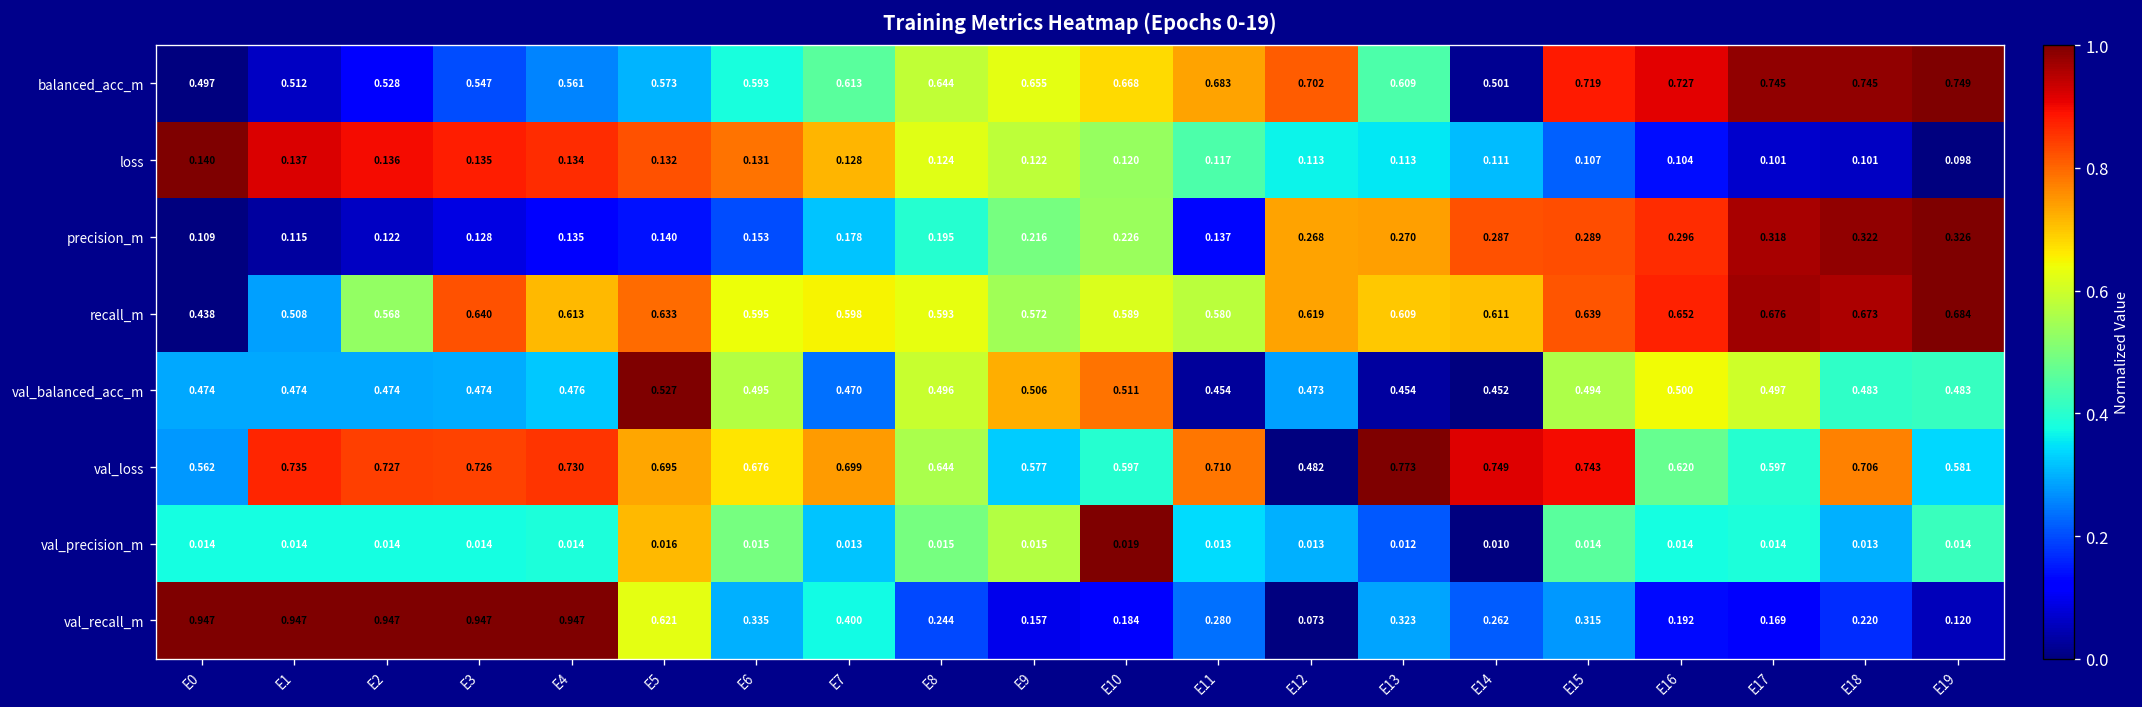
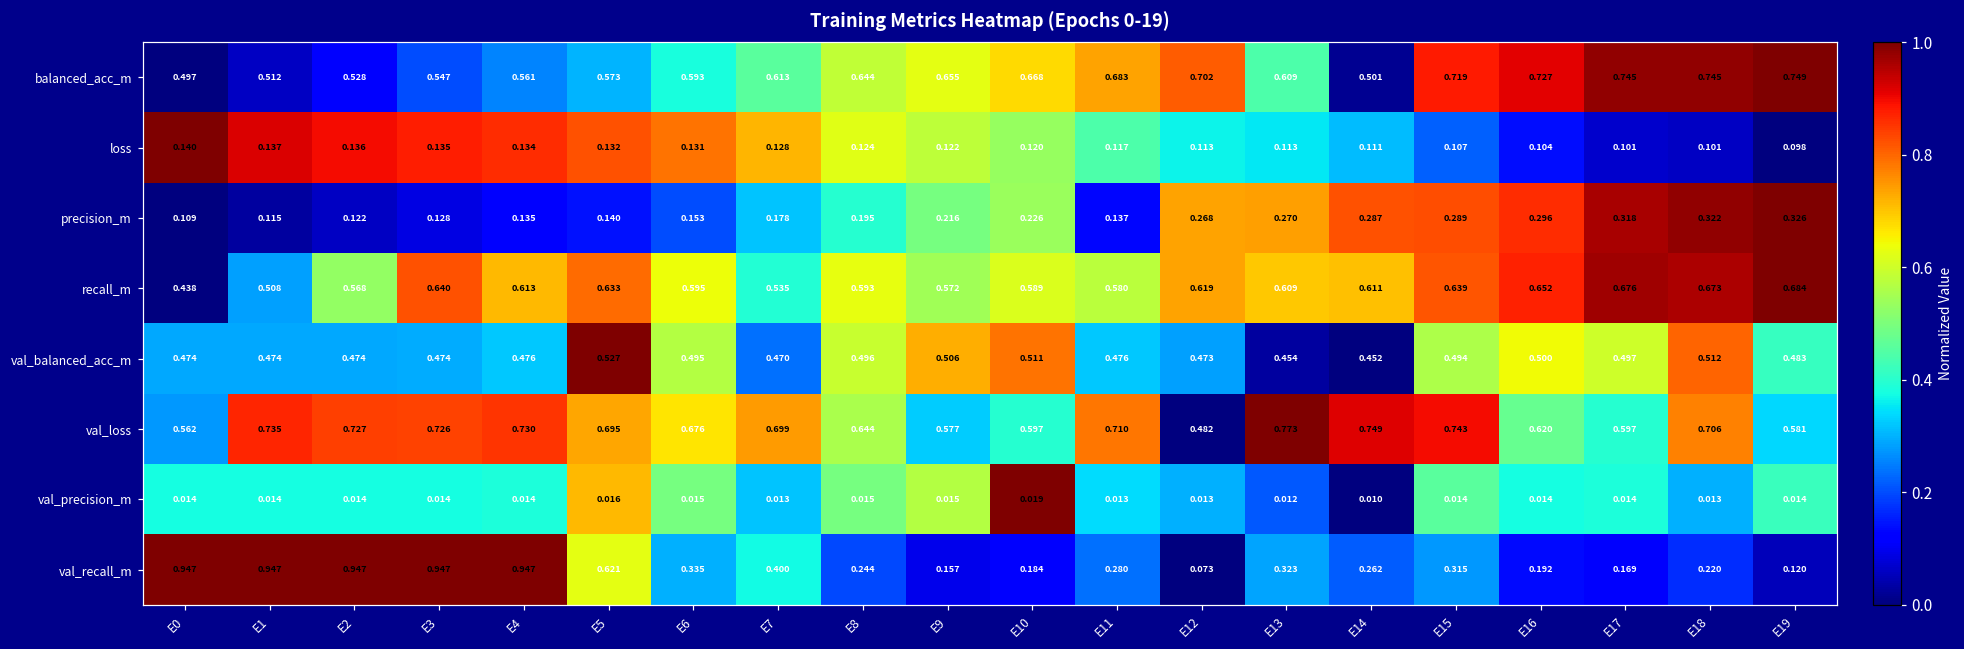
  {
    "balanced_acc_m": {
      "E0": 0.497,
      "E1": 0.512,
      "E2": 0.528,
      "E3": 0.547,
      "E4": 0.561,
      "E5": 0.573,
      "E6": 0.593,
      "E7": 0.613,
      "E8": 0.644,
      "E9": 0.655,
      "E10": 0.668,
      "E11": 0.683,
      "E12": 0.702,
      "E13": 0.609,
      "E14": 0.501,
      "E15": 0.719,
      "E16": 0.727,
      "E17": 0.745,
      "E18": 0.745,
      "E19": 0.749
    },
    "loss": {
      "E0": 0.140,
      "E1": 0.137,
      "E2": 0.136,
      "E3": 0.135,
      "E4": 0.134,
      "E5": 0.132,
      "E6": 0.131,
      "E7": 0.128,
      "E8": 0.124,
      "E9": 0.122,
      "E10": 0.120,
      "E11": 0.117,
      "E12": 0.113,
      "E13": 0.113,
      "E14": 0.111,
      "E15": 0.107,
      "E16": 0.104,
      "E17": 0.101,
      "E18": 0.101,
      "E19": 0.098
    },
    "precision_m": {
      "E0": 0.109,
      "E1": 0.115,
      "E2": 0.122,
      "E3": 0.128,
      "E4": 0.135,
      "E5": 0.140,
      "E6": 0.153,
      "E7": 0.178,
      "E8": 0.195,
      "E9": 0.216,
      "E10": 0.226,
      "E11": 0.137,
      "E12": 0.268,
      "E13": 0.270,
      "E14": 0.287,
      "E15": 0.289,
      "E16": 0.296,
      "E17": 0.318,
      "E18": 0.322,
      "E19": 0.326
    },
    "recall_m": {
      "E0": 0.438,
      "E1": 0.508,
      "E2": 0.568,
      "E3": 0.640,
      "E4": 0.613,
      "E5": 0.633,
      "E6": 0.595,
-     "E7": 0.598,
+     "E7": 0.535,
      "E8": 0.593,
      "E9": 0.572,
      "E10": 0.589,
      "E11": 0.580,
      "E12": 0.619,
      "E13": 0.609,
      "E14": 0.611,
      "E15": 0.639,
      "E16": 0.652,
      "E17": 0.676,
      "E18": 0.673,
      "E19": 0.684
    },
    "val_balanced_acc_m": {
      "E0": 0.474,
      "E1": 0.474,
      "E2": 0.474,
      "E3": 0.474,
      "E4": 0.476,
      "E5": 0.527,
      "E6": 0.495,
      "E7": 0.470,
      "E8": 0.496,
      "E9": 0.506,
      "E10": 0.511,
-     "E11": 0.454,
+     "E11": 0.476,
      "E12": 0.473,
      "E13": 0.454,
      "E14": 0.452,
      "E15": 0.494,
      "E16": 0.500,
      "E17": 0.497,
-     "E18": 0.483,
+     "E18": 0.512,
      "E19": 0.483
    },
    "val_loss": {
      "E0": 0.562,
      "E1": 0.735,
      "E2": 0.727,
      "E3": 0.726,
      "E4": 0.730,
      "E5": 0.695,
      "E6": 0.676,
      "E7": 0.699,
      "E8": 0.644,
      "E9": 0.577,
      "E10": 0.597,
      "E11": 0.710,
      "E12": 0.482,
      "E13": 0.773,
      "E14": 0.749,
      "E15": 0.743,
      "E16": 0.620,
      "E17": 0.597,
      "E18": 0.706,
      "E19": 0.581
    },
    "val_precision_m": {
      "E0": 0.014,
      "E1": 0.014,
      "E2": 0.014,
      "E3": 0.014,
      "E4": 0.014,
      "E5": 0.016,
      "E6": 0.015,
      "E7": 0.013,
      "E8": 0.015,
      "E9": 0.015,
      "E10": 0.019,
      "E11": 0.013,
      "E12": 0.013,
      "E13": 0.012,
      "E14": 0.010,
      "E15": 0.014,
      "E16": 0.014,
      "E17": 0.014,
      "E18": 0.013,
      "E19": 0.014
    },
    "val_recall_m": {
      "E0": 0.947,
      "E1": 0.947,
      "E2": 0.947,
      "E3": 0.947,
      "E4": 0.947,
      "E5": 0.621,
      "E6": 0.335,
      "E7": 0.400,
      "E8": 0.244,
      "E9": 0.157,
      "E10": 0.184,
      "E11": 0.280,
      "E12": 0.073,
      "E13": 0.323,
      "E14": 0.262,
      "E15": 0.315,
      "E16": 0.192,
      "E17": 0.169,
      "E18": 0.220,
      "E19": 0.120
    }
  }
